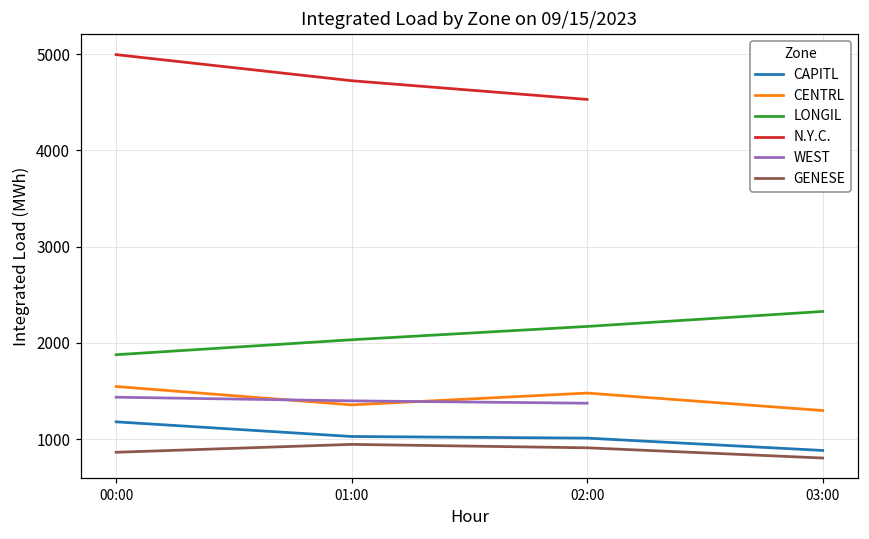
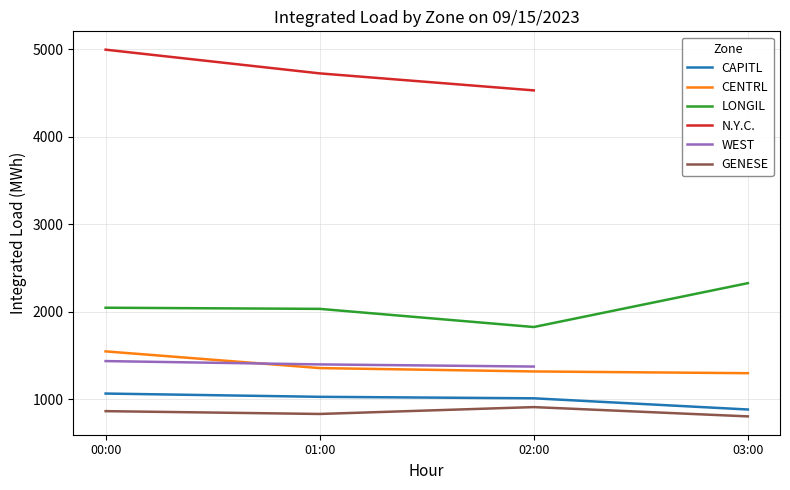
  {
    "CAPITL": {
-     "00:00": 1200,
+     "00:00": 1100,
      "01:00": 1000,
      "02:00": 1000,
      "03:00": 900
    },
    "CENTRL": {
      "00:00": 1500,
      "01:00": 1400,
-     "02:00": 1500,
+     "02:00": 1300,
      "03:00": 1300
    },
    "LONGIL": {
-     "00:00": 1900,
+     "00:00": 2000,
      "01:00": 2000,
-     "02:00": 2200,
+     "02:00": 1800,
      "03:00": 2300
    },
    "N.Y.C.": {
      "00:00": 5000,
      "01:00": 4700,
      "02:00": 4500
    },
    "WEST": {
      "00:00": 1400,
      "01:00": 1400,
      "02:00": 1400
    },
    "GENESE": {
      "00:00": 900,
-     "01:00": 900,
+     "01:00": 800,
      "02:00": 900,
      "03:00": 800
    }
  }
